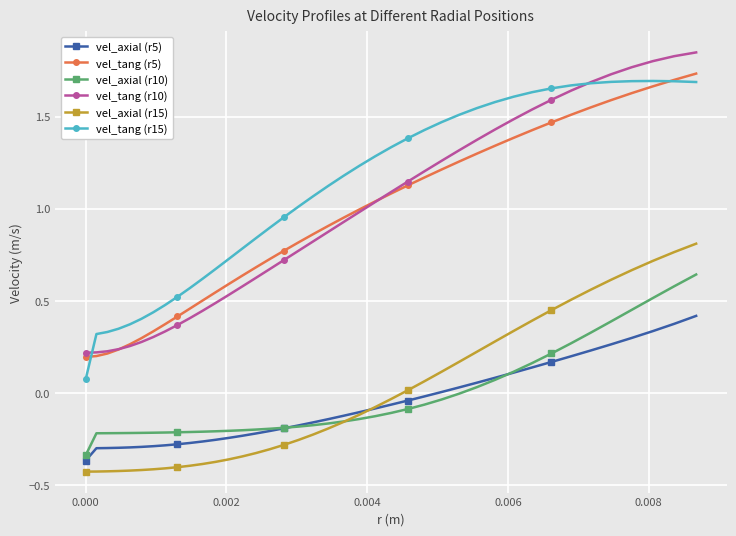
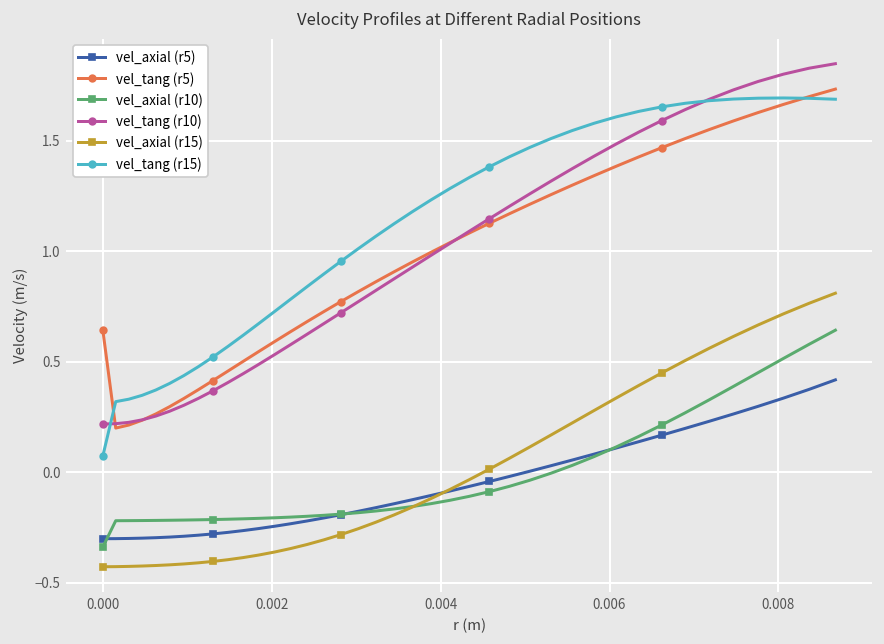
  {
    "vel_axial (r5)": {
-     "0.000": -0.37
+     "0.000": -0.30
    },
    "vel_tang (r5)": {
-     "0.000": 0.20
+     "0.000": 0.64
    },
    "vel_axial (r10)": {
      "0.000": -0.34
    },
    "vel_tang (r10)": {
      "0.000": 0.22
    },
    "vel_axial (r15)": {
      "0.000": -0.43
    },
    "vel_tang (r15)": {
      "0.000": 0.07
    }
  }
